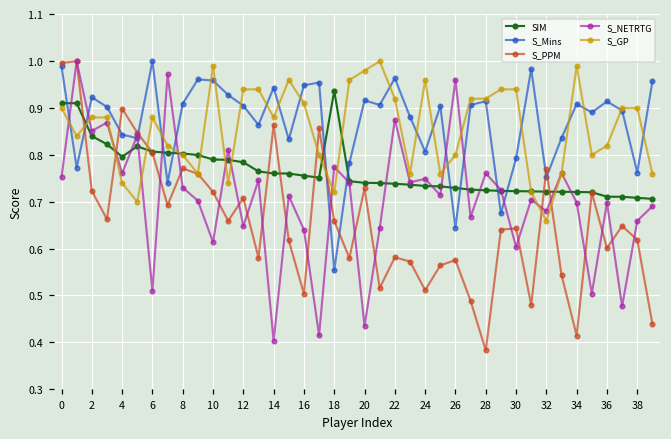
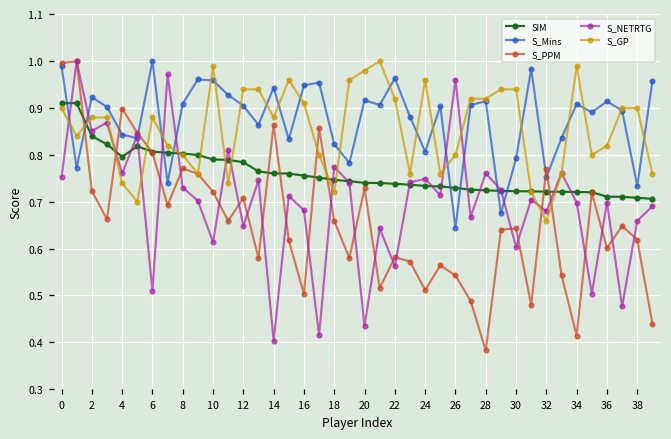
  {
    "SIM": {
      "0": 0.91,
      "2": 0.84,
      "4": 0.80,
      "10": 0.79,
      "12": 0.78,
      "14": 0.76,
      "16": 0.76,
-     "18": 0.94,
+     "18": 0.75,
      "20": 0.74,
      "22": 0.74,
      "24": 0.73,
      "26": 0.73,
      "28": 0.72,
      "30": 0.72,
      "32": 0.72,
      "34": 0.72,
      "36": 0.71,
      "38": 0.71
    },
    "S_Mins": {
      "0": 0.99,
      "2": 0.92,
      "4": 0.84,
      "6": 1.00,
      "8": 0.91,
      "10": 0.96,
      "12": 0.91,
      "14": 0.94,
      "16": 0.95,
-     "18": 0.55,
+     "18": 0.82,
      "20": 0.92,
      "22": 0.96,
      "24": 0.81,
      "26": 0.64,
      "30": 0.79,
      "32": 0.75,
      "34": 0.91,
      "36": 0.91,
-     "38": 0.76
+     "38": 0.73
    },
    "S_PPM": {
      "0": 1.00,
      "2": 0.72,
      "4": 0.90,
      "8": 0.77,
      "10": 0.72,
      "12": 0.71,
      "14": 0.86,
      "16": 0.50,
      "18": 0.66,
      "20": 0.73,
      "22": 0.58,
      "24": 0.51,
-     "26": 0.58,
+     "26": 0.54,
      "28": 0.38,
      "30": 0.64,
      "32": 0.77,
      "34": 0.41,
      "36": 0.60,
      "38": 0.62
    },
    "S_NETRTG": {
      "0": 0.75,
      "2": 0.85,
      "4": 0.76,
      "6": 0.51,
      "8": 0.73,
      "10": 0.61,
      "12": 0.65,
      "14": 0.40,
-     "16": 0.64,
+     "16": 0.68,
      "18": 0.77,
      "20": 0.43,
-     "22": 0.88,
+     "22": 0.56,
      "24": 0.75,
      "26": 0.96,
      "28": 0.76,
      "30": 0.60,
      "32": 0.68,
      "34": 0.70,
      "36": 0.70,
      "38": 0.66
    },
    "S_GP": {
      "0": 0.90,
      "2": 0.88,
      "4": 0.74,
      "6": 0.88,
      "10": 0.99,
      "12": 0.94,
      "14": 0.88,
      "16": 0.91,
      "18": 0.72,
      "20": 0.98,
      "22": 0.92,
      "24": 0.96,
      "26": 0.80,
      "30": 0.94,
      "32": 0.66,
      "34": 0.99,
      "36": 0.82,
      "38": 0.90
    }
  }
